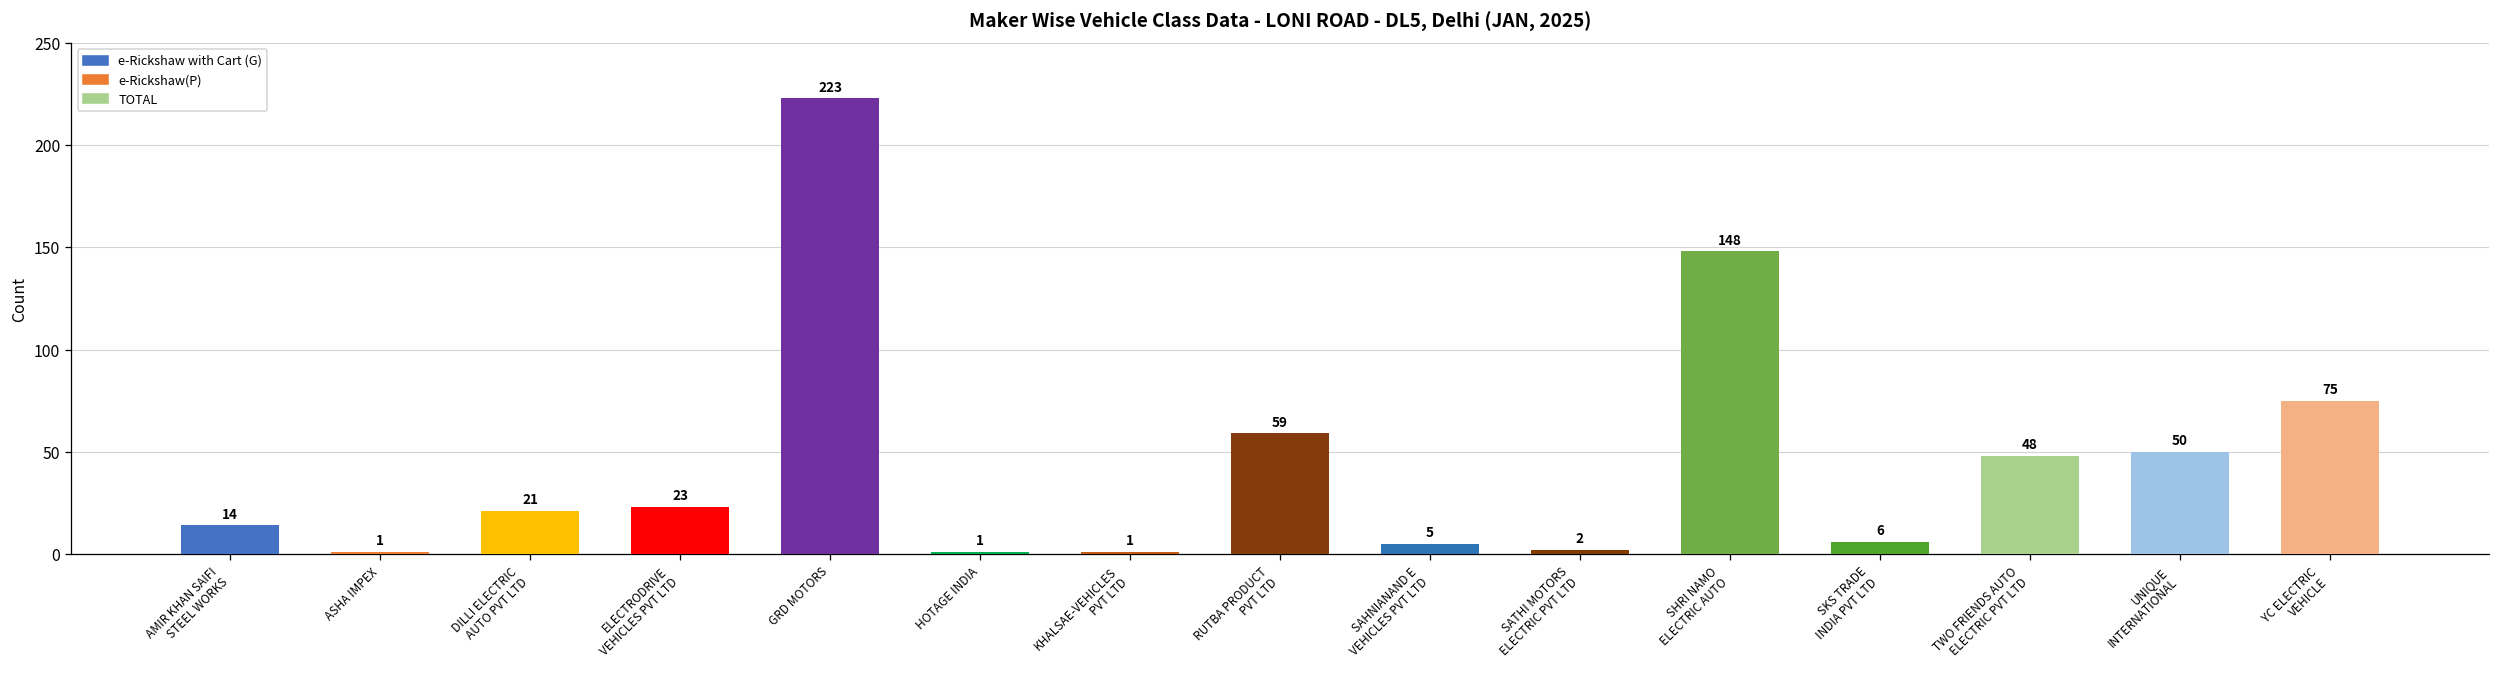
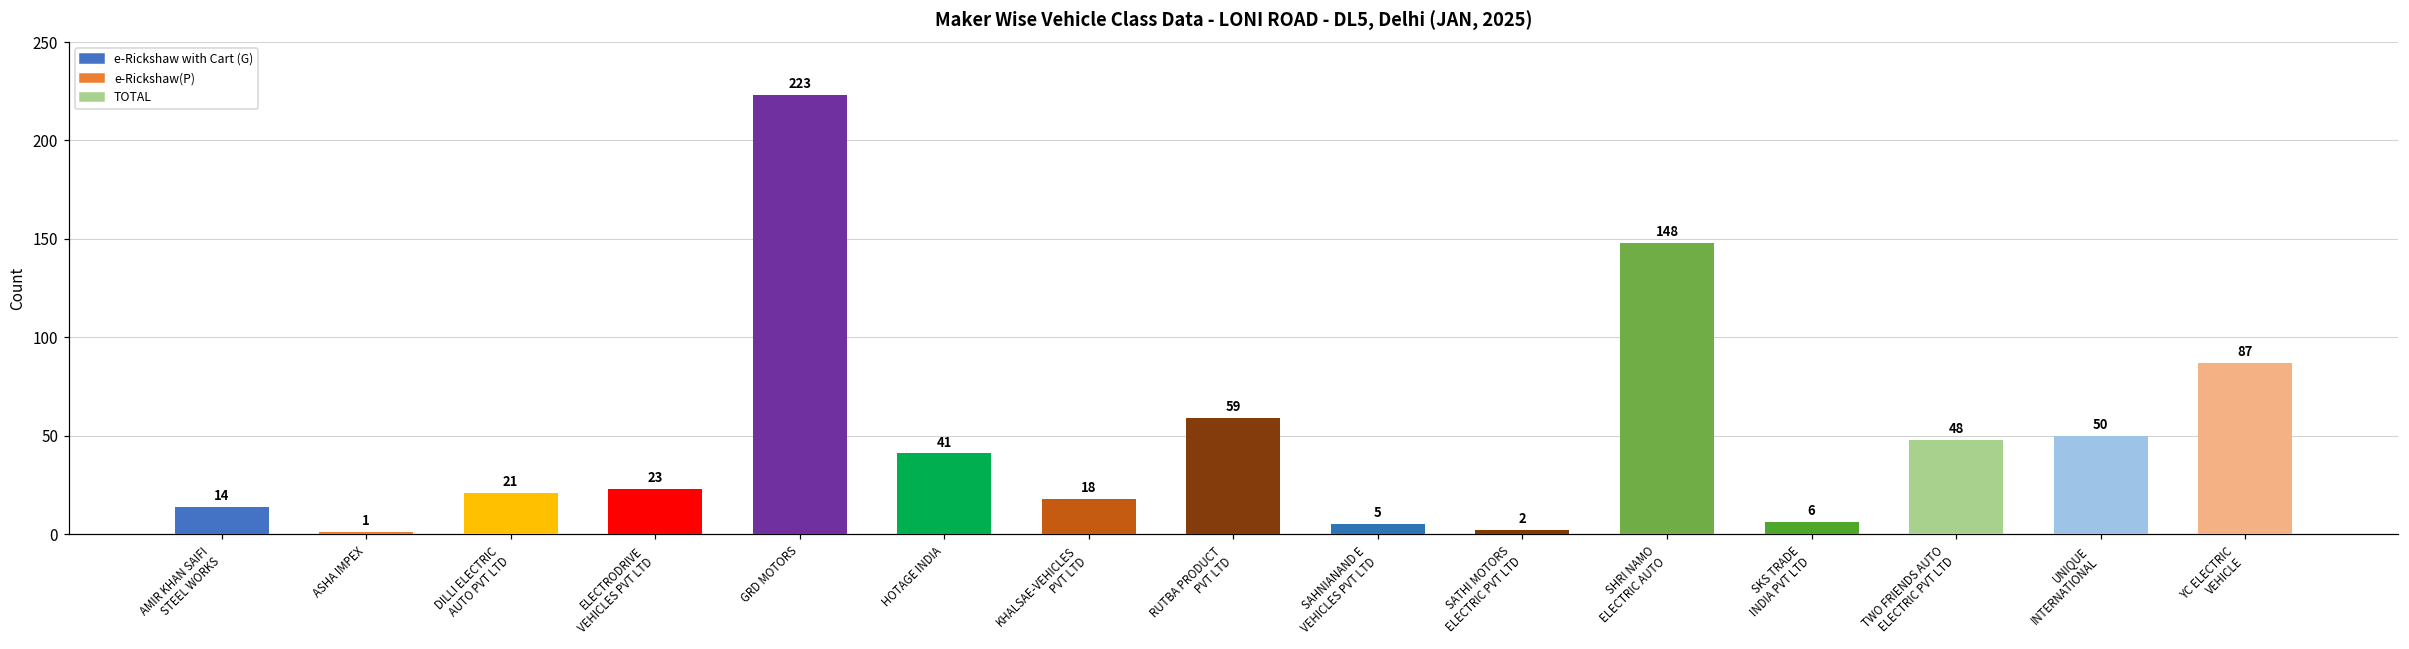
  {
    "AMIR KHAN SAIFI STEEL WORKS": 14,
    "ASHA IMPEX": 1,
    "DILLI ELECTRIC AUTO PVT LTD": 21,
    "ELECTRODRIVE VEHICLES PVT LTD": 23,
    "GRD MOTORS": 223,
-   "HOTAGE INDIA": 1,
-   "KHALSAE-VEHICLES PVT LTD": 1,
+   "HOTAGE INDIA": 41,
+   "KHALSAE-VEHICLES PVT LTD": 18,
    "RUTBA PRODUCT PVT LTD": 59,
    "SAHNIANAND E VEHICLES PVT LTD": 5,
    "SATHI MOTORS ELECTRIC PVT LTD": 2,
    "SHRI NAMO ELECTRIC AUTO": 148,
    "SKS TRADE INDIA PVT LTD": 6,
    "TWO FRIENDS AUTO ELECTRIC PVT LTD": 48,
    "UNIQUE INTERNATIONAL": 50,
-   "YC ELECTRIC VEHICLE": 75
+   "YC ELECTRIC VEHICLE": 87
  }
